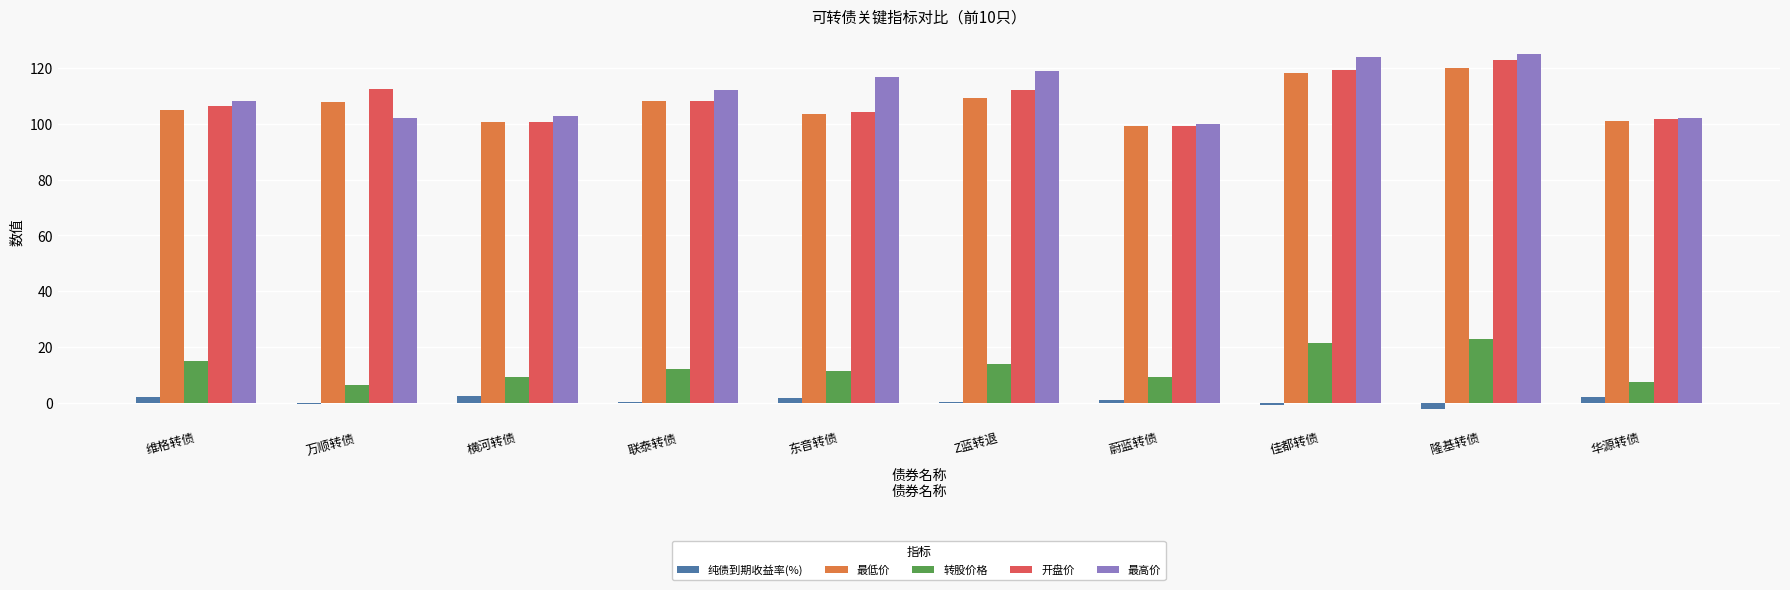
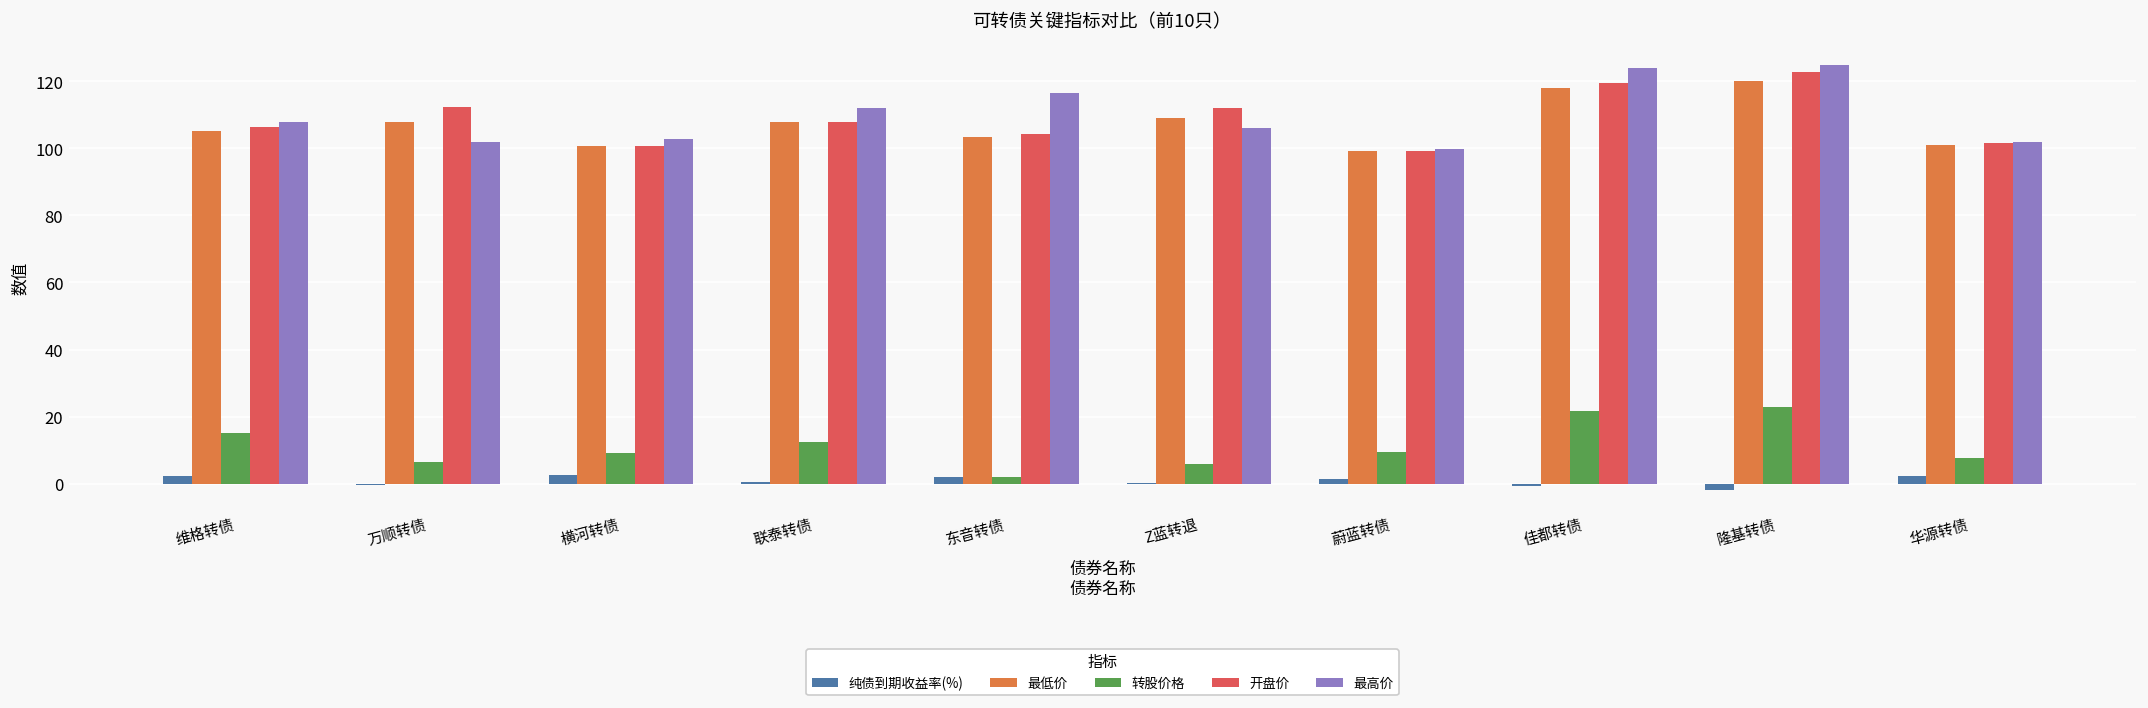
  {
    "纯债到期收益率(%)": {
      "维格转债": 2,
      "横河转债": 2,
      "东音转债": 2,
      "蔚蓝转债": 1,
      "隆基转债": -2,
      "华源转债": 2
    },
    "转股价格": {
      "维格转债": 15,
      "万顺转债": 6,
      "横河转债": 9,
      "联泰转债": 12,
-     "东音转债": 11,
-     "Z蓝转退": 14,
+     "东音转债": 2,
+     "Z蓝转退": 6,
      "蔚蓝转债": 9,
      "佳都转债": 22,
      "隆基转债": 23,
      "华源转债": 8
    },
    "最高价": {
      "维格转债": 108,
      "万顺转债": 102,
      "横河转债": 103,
      "联泰转债": 112,
      "东音转债": 117,
-     "Z蓝转退": 119,
+     "Z蓝转退": 106,
      "蔚蓝转债": 100,
      "佳都转债": 124,
      "隆基转债": 125,
      "华源转债": 102
    }
  }
